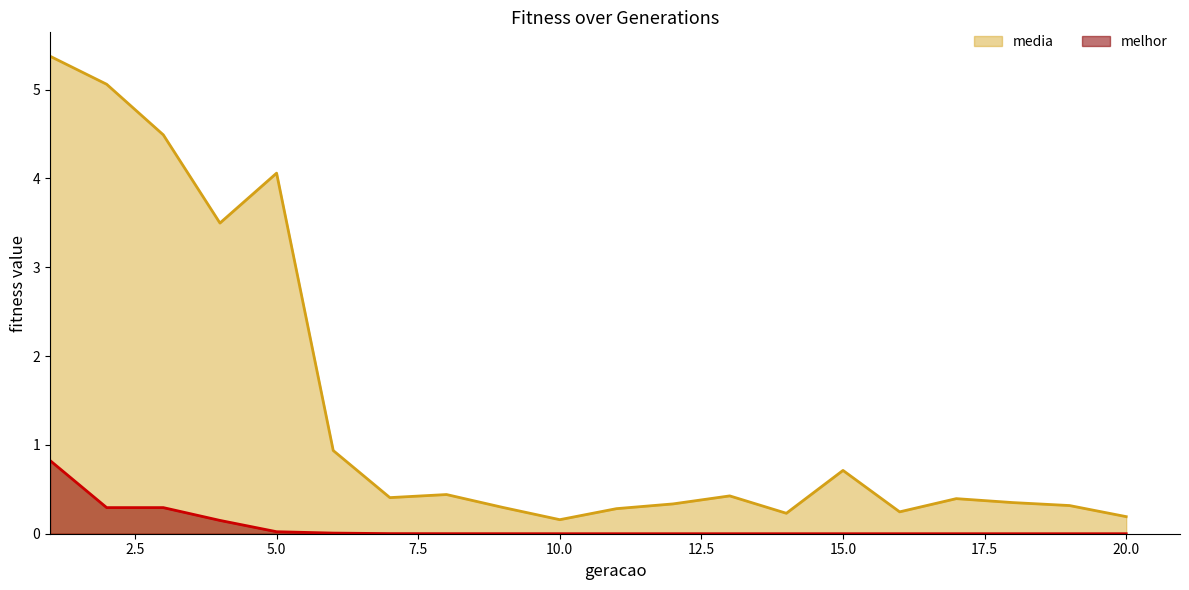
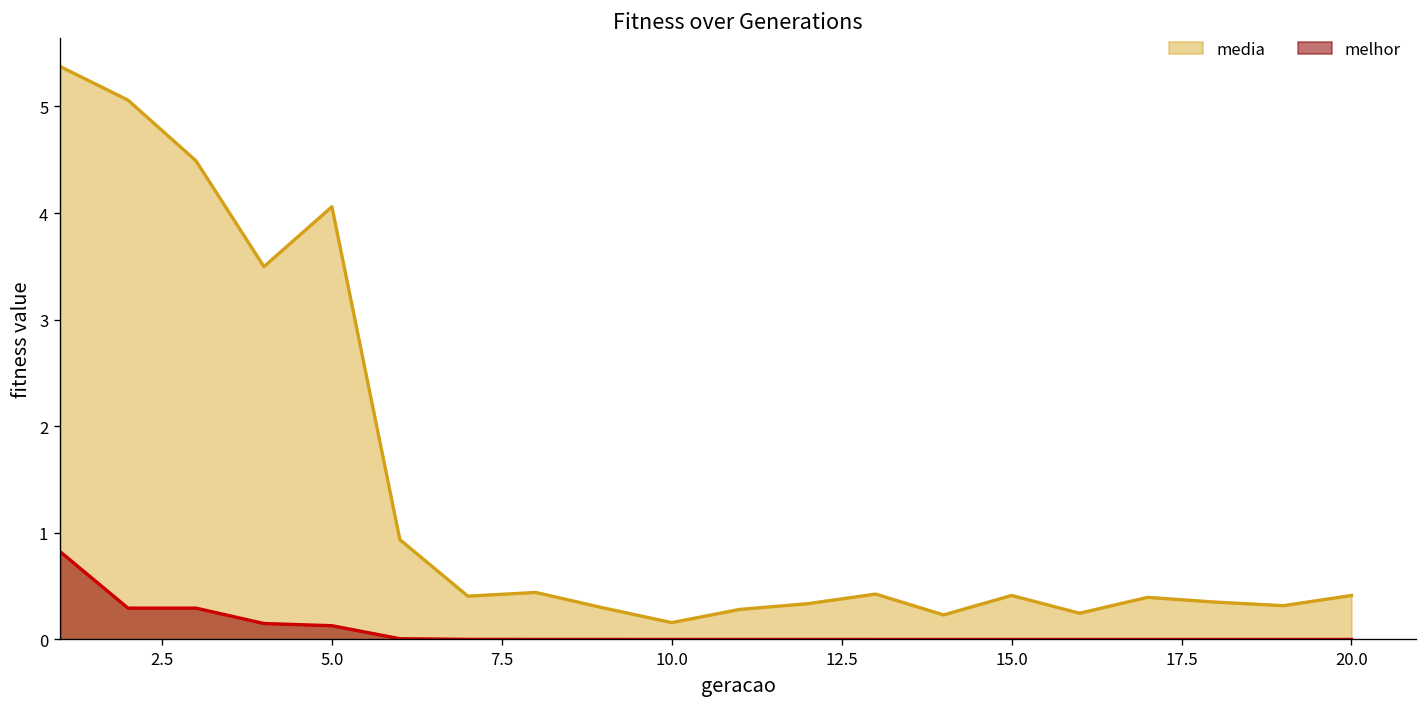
  {
    "media": {
      "5.0": 4.1,
      "10.0": 0.2,
-     "15.0": 0.7,
-     "20.0": 0.2
+     "15.0": 0.4,
+     "20.0": 0.4
    },
    "melhor": {
-     "5.0": 0.0,
+     "5.0": 0.1,
      "10.0": 0.0,
      "15.0": 0.0,
      "20.0": 0.0
    }
  }
